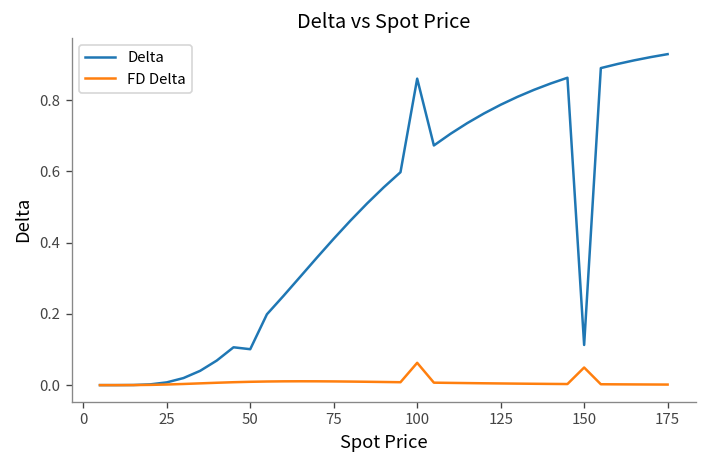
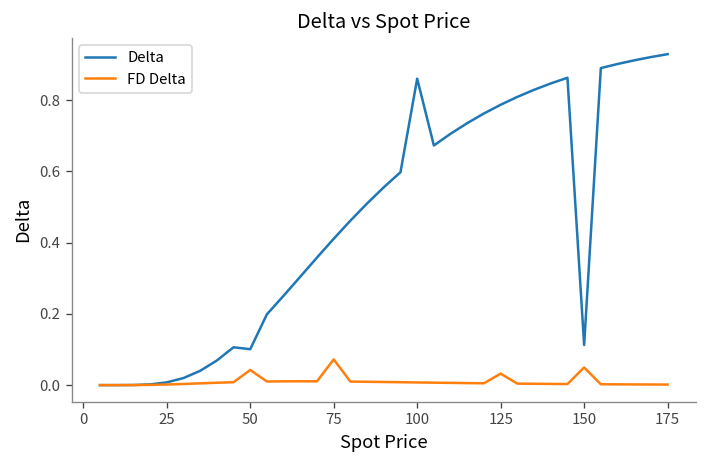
  {
    "Delta": {
      "50": 0.10,
      "75": 0.41,
      "100": 0.86,
      "125": 0.79,
      "150": 0.11,
      "175": 0.93
    },
    "FD Delta": {
-     "50": 0.01,
-     "75": 0.01,
-     "100": 0.06,
-     "125": 0.00,
+     "50": 0.04,
+     "75": 0.07,
+     "100": 0.01,
+     "125": 0.03,
      "150": 0.05,
      "175": 0.00
    }
  }
